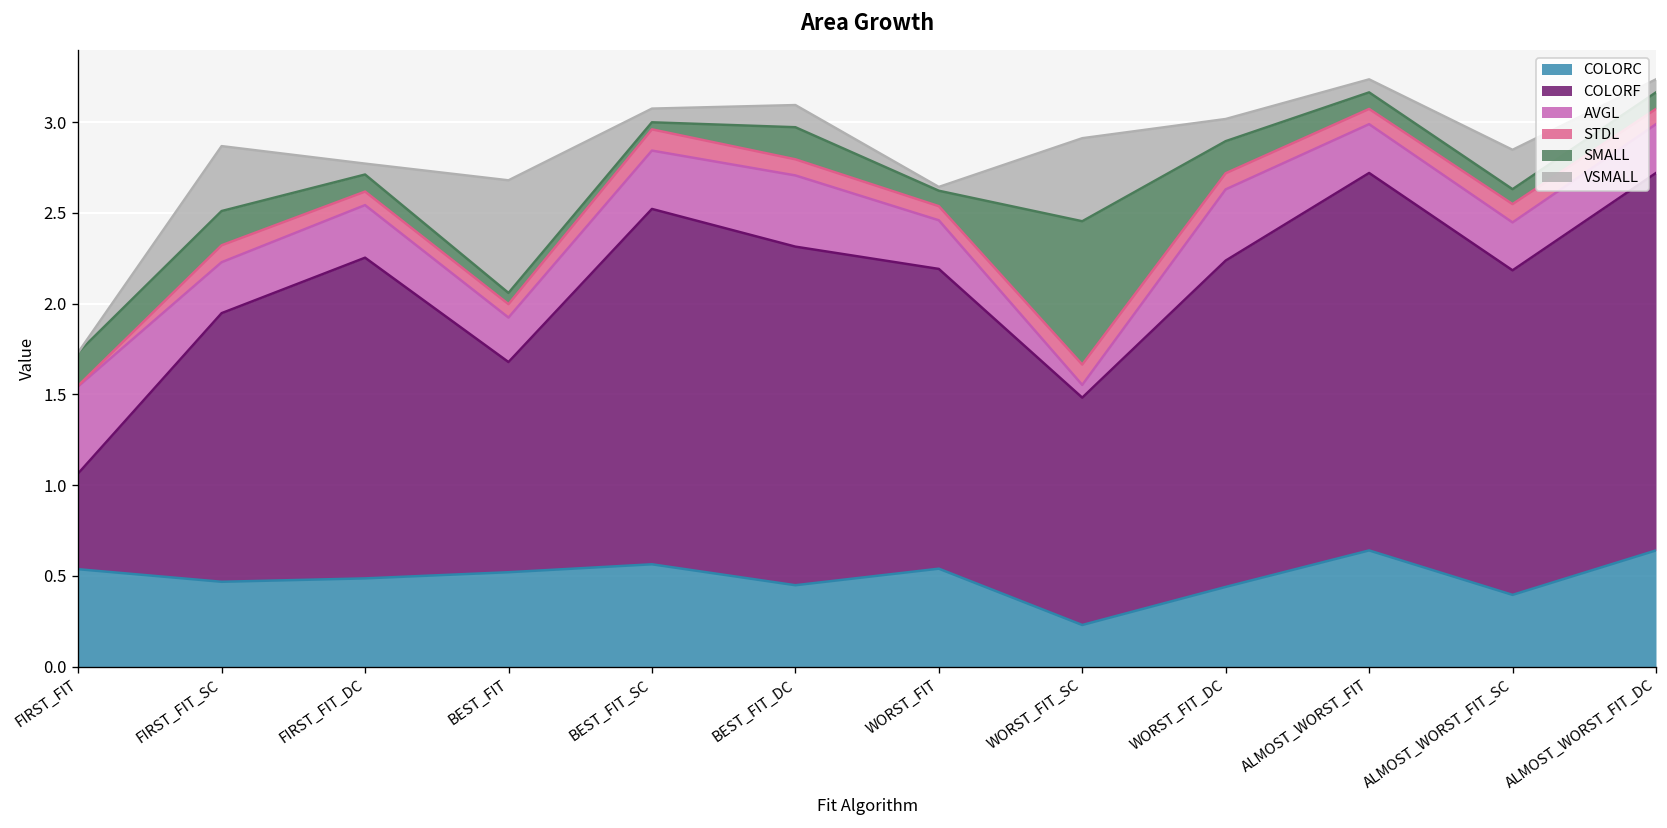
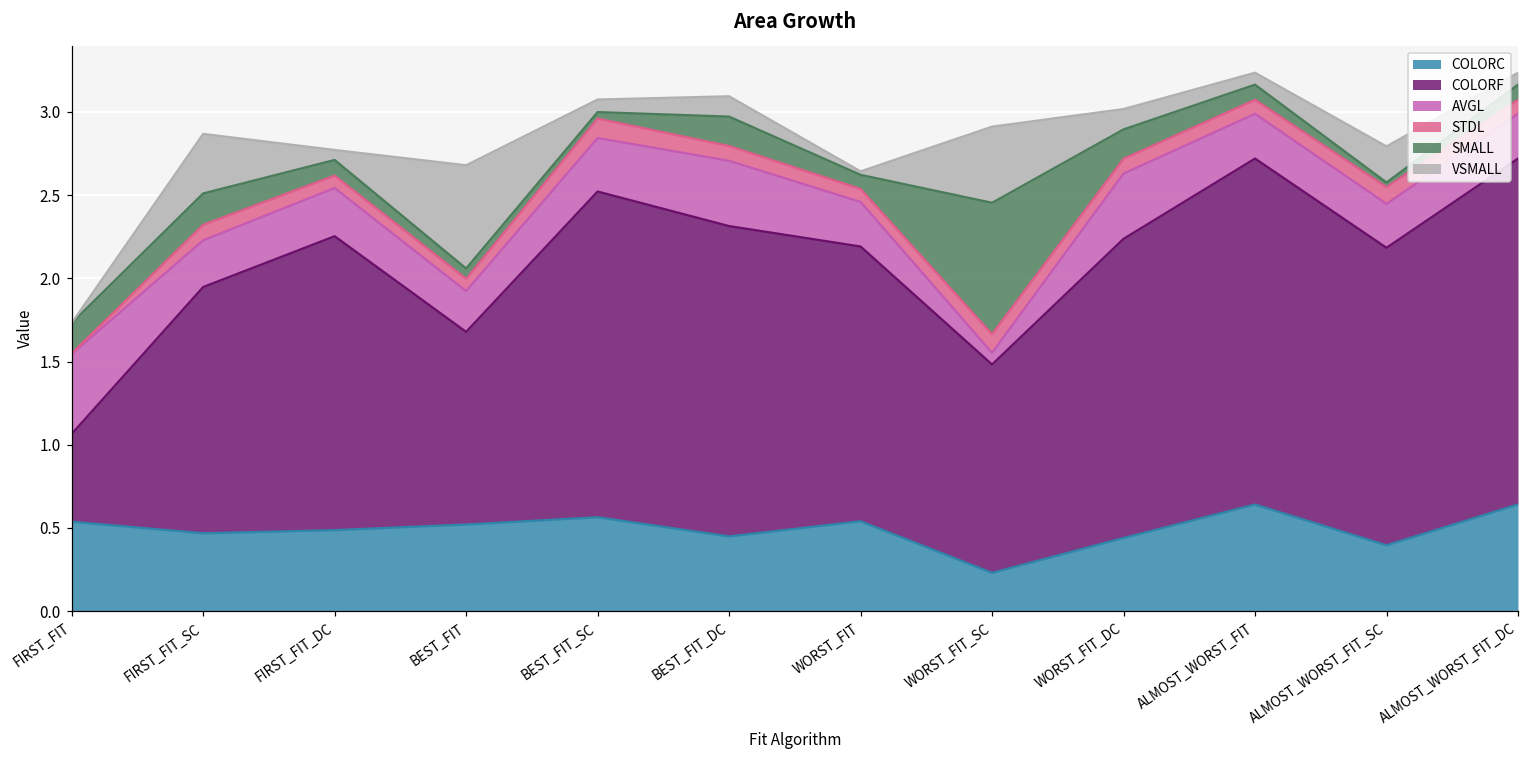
  {
    "COLORC": {
      "FIRST_FIT": 0.54,
      "FIRST_FIT_SC": 0.47,
      "FIRST_FIT_DC": 0.49,
      "BEST_FIT": 0.52,
      "BEST_FIT_SC": 0.56,
      "BEST_FIT_DC": 0.45,
      "WORST_FIT": 0.54,
      "WORST_FIT_SC": 0.23,
      "WORST_FIT_DC": 0.44,
      "ALMOST_WORST_FIT": 0.64,
      "ALMOST_WORST_FIT_SC": 0.40,
      "ALMOST_WORST_FIT_DC": 0.64
    },
    "COLORF": {
      "FIRST_FIT": 0.53,
      "FIRST_FIT_SC": 1.48,
      "FIRST_FIT_DC": 1.77,
      "BEST_FIT": 1.16,
      "BEST_FIT_SC": 1.96,
      "BEST_FIT_DC": 1.86,
      "WORST_FIT": 1.65,
      "WORST_FIT_SC": 1.25,
      "WORST_FIT_DC": 1.80,
      "ALMOST_WORST_FIT": 2.08,
      "ALMOST_WORST_FIT_SC": 1.79,
      "ALMOST_WORST_FIT_DC": 2.08
    },
    "SMALL": {
      "FIRST_FIT_SC": 0.19,
      "FIRST_FIT_DC": 0.09,
      "BEST_FIT": 0.06,
      "BEST_FIT_SC": 0.04,
      "BEST_FIT_DC": 0.18,
      "WORST_FIT": 0.08,
      "WORST_FIT_SC": 0.79,
      "WORST_FIT_DC": 0.18,
      "ALMOST_WORST_FIT": 0.09,
-     "ALMOST_WORST_FIT_SC": 0.08,
+     "ALMOST_WORST_FIT_SC": 0.03,
      "ALMOST_WORST_FIT_DC": 0.09
    },
    "VSMALL": {
      "FIRST_FIT_SC": 0.36,
      "FIRST_FIT_DC": 0.06,
      "BEST_FIT": 0.62,
      "BEST_FIT_SC": 0.08,
      "BEST_FIT_DC": 0.12,
      "WORST_FIT": 0.02,
      "WORST_FIT_SC": 0.46,
      "WORST_FIT_DC": 0.12,
      "ALMOST_WORST_FIT": 0.07,
      "ALMOST_WORST_FIT_SC": 0.22,
      "ALMOST_WORST_FIT_DC": 0.07
    }
  }
